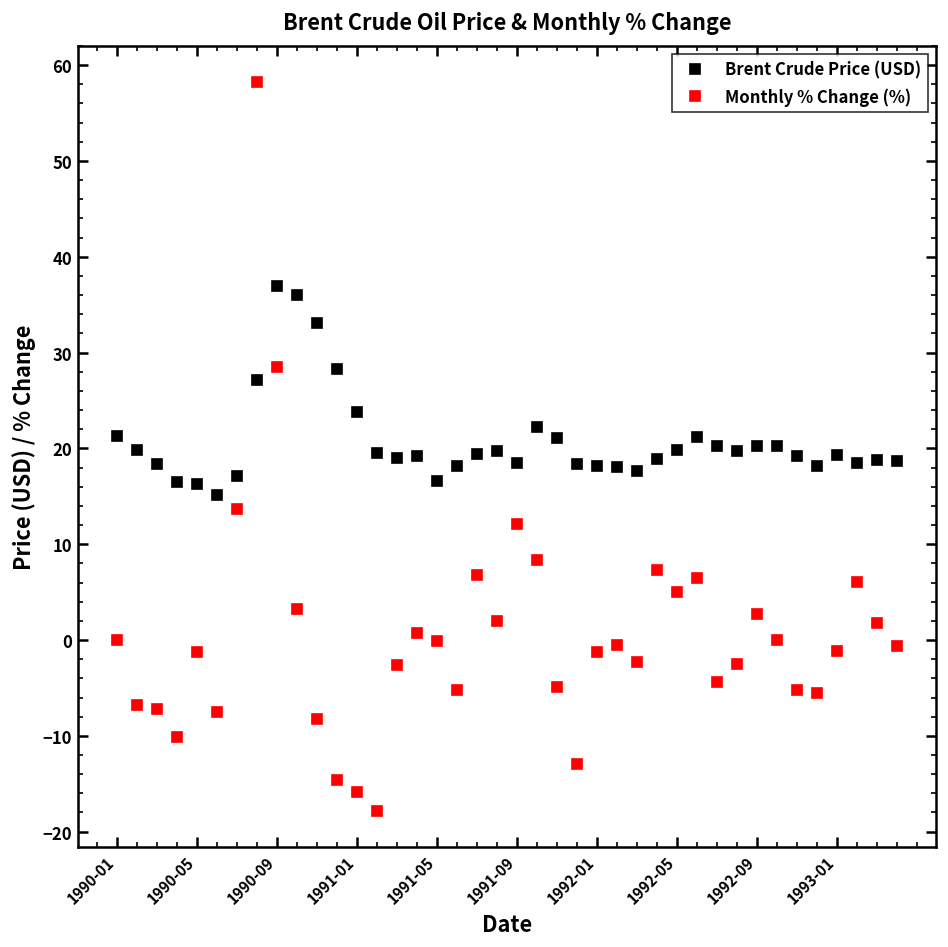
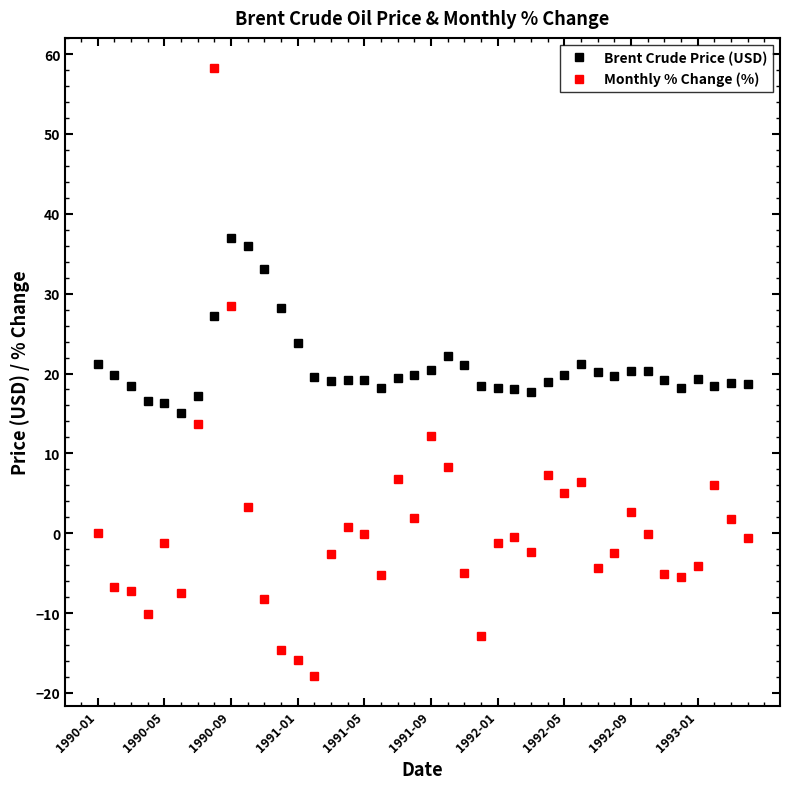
  {
    "Brent Crude Price (USD)": {
      "1990-01": 21,
      "1990-05": 16,
      "1990-09": 37,
      "1991-01": 24,
-     "1991-05": 17,
-     "1991-09": 19,
+     "1991-05": 19,
+     "1991-09": 21,
      "1992-01": 18,
      "1992-05": 20,
      "1992-09": 20,
      "1993-01": 19
    },
    "Monthly % Change (%)": {
      "1990-01": 0,
      "1990-05": -1,
      "1990-09": 28,
      "1991-01": -16,
      "1991-05": 0,
      "1991-09": 12,
      "1992-01": -1,
      "1992-05": 5,
      "1992-09": 3,
-     "1993-01": -1
+     "1993-01": -4
    }
  }
